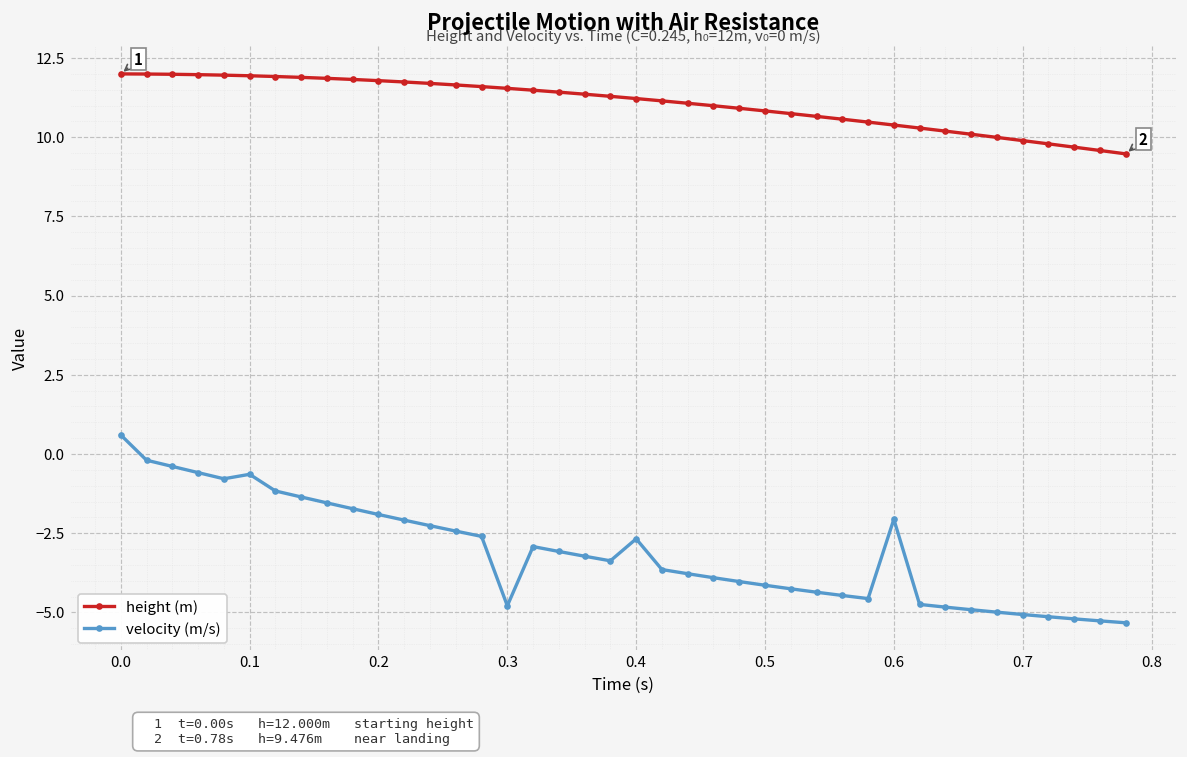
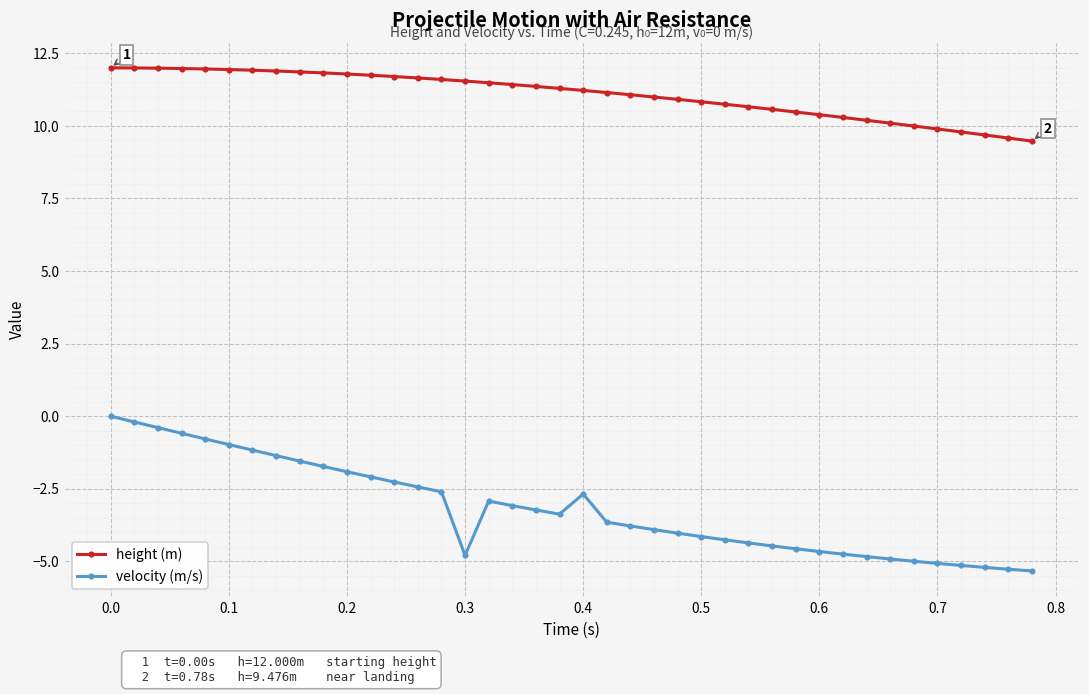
  {
    "height (m)": {
      "0.1": 11.9,
      "0.2": 11.8,
      "0.3": 11.5,
      "0.4": 11.2,
      "0.5": 10.8,
      "0.6": 10.4,
      "0.7": 9.9
    },
    "velocity (m/s)": {
-     "0.0": 0.6,
-     "0.1": -0.6,
+     "0.0": 0.0,
+     "0.1": -1.0,
      "0.2": -1.9,
      "0.3": -4.8,
      "0.4": -2.7,
      "0.5": -4.1,
-     "0.6": -2.1,
+     "0.6": -4.7,
      "0.7": -5.1
    }
  }
